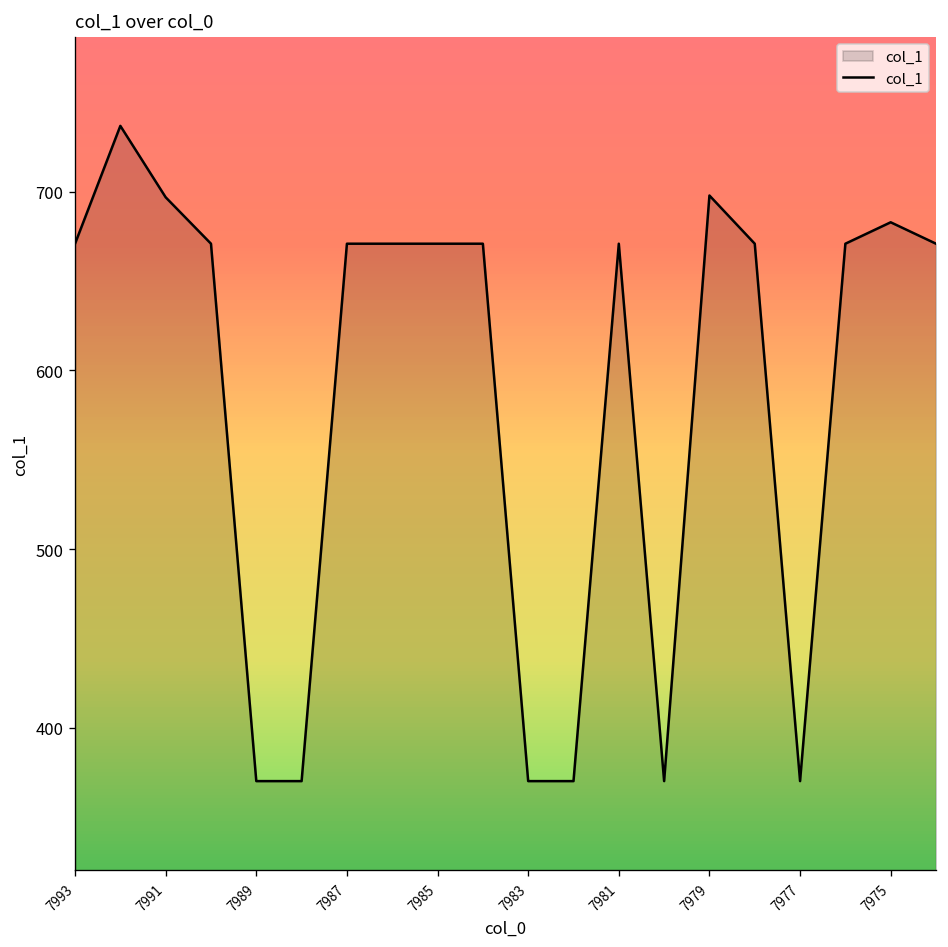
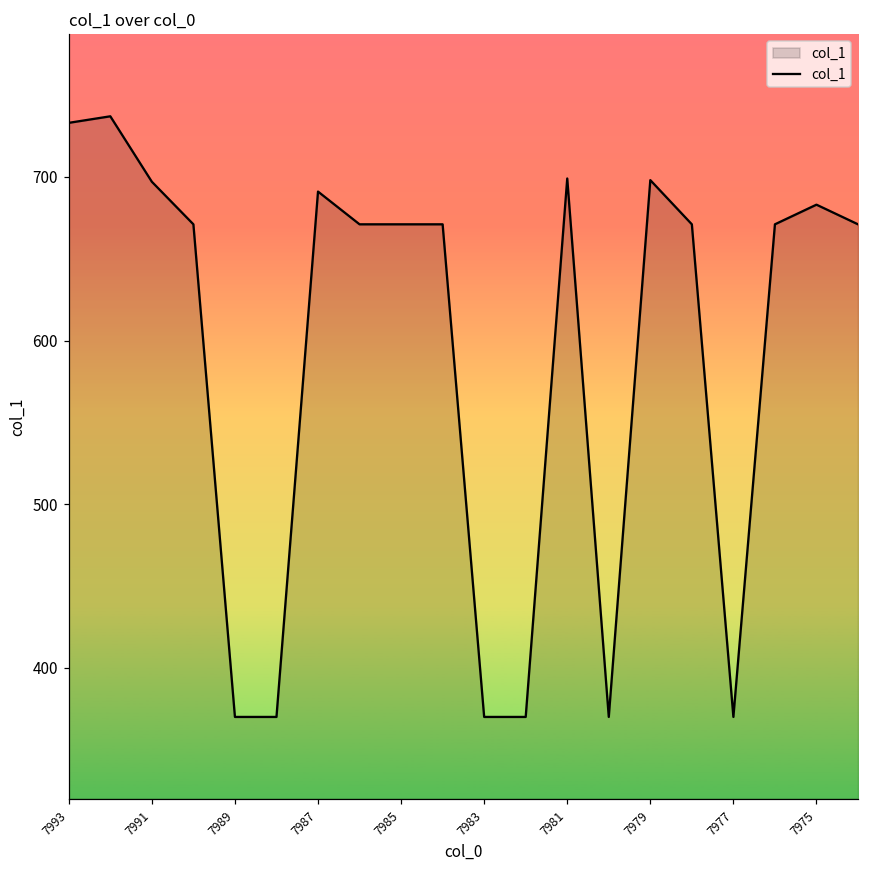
  {
-   "7993": 671,
+   "7993": 733,
    "7991": 697,
    "7989": 370,
-   "7987": 671,
+   "7987": 691,
    "7985": 671,
    "7983": 370,
-   "7981": 671,
+   "7981": 699,
    "7979": 698,
    "7977": 370,
    "7975": 683
  }
